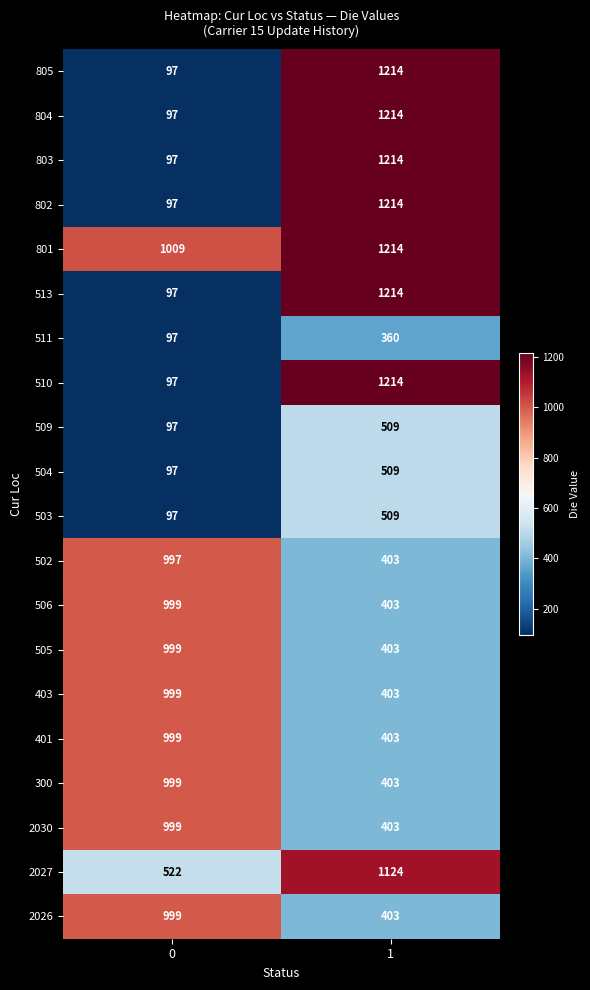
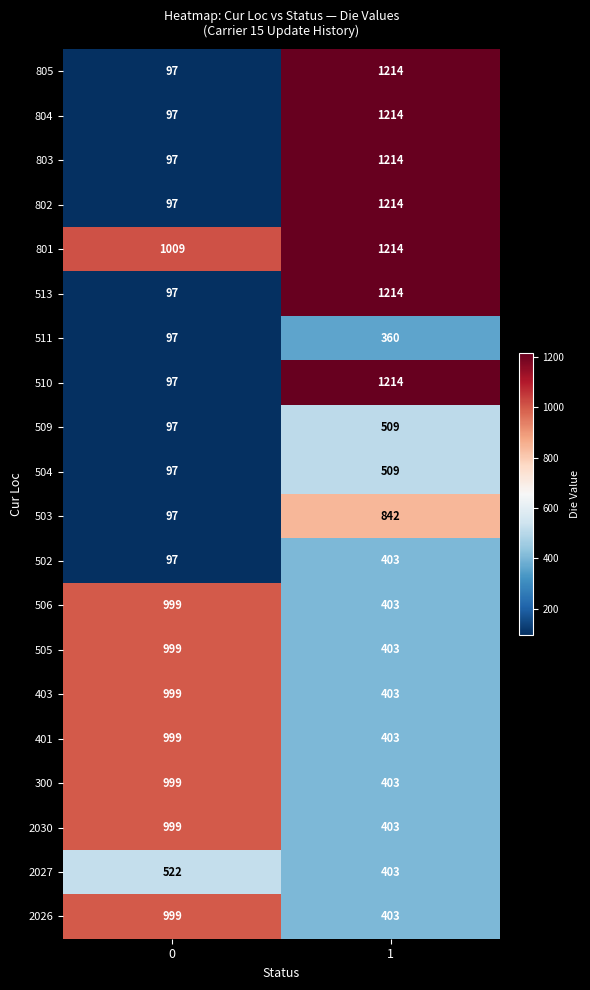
  {
    "805": {
      "0": 97,
      "1": 1214
    },
    "804": {
      "0": 97,
      "1": 1214
    },
    "803": {
      "0": 97,
      "1": 1214
    },
    "802": {
      "0": 97,
      "1": 1214
    },
    "801": {
      "0": 1009,
      "1": 1214
    },
    "513": {
      "0": 97,
      "1": 1214
    },
    "511": {
      "0": 97,
      "1": 360
    },
    "510": {
      "0": 97,
      "1": 1214
    },
    "509": {
      "0": 97,
      "1": 509
    },
    "504": {
      "0": 97,
      "1": 509
    },
    "503": {
      "0": 97,
-     "1": 509
+     "1": 842
    },
    "502": {
-     "0": 997,
+     "0": 97,
      "1": 403
    },
    "506": {
      "0": 999,
      "1": 403
    },
    "505": {
      "0": 999,
      "1": 403
    },
    "403": {
      "0": 999,
      "1": 403
    },
    "401": {
      "0": 999,
      "1": 403
    },
    "300": {
      "0": 999,
      "1": 403
    },
    "2030": {
      "0": 999,
      "1": 403
    },
    "2027": {
      "0": 522,
-     "1": 1124
+     "1": 403
    },
    "2026": {
      "0": 999,
      "1": 403
    }
  }
